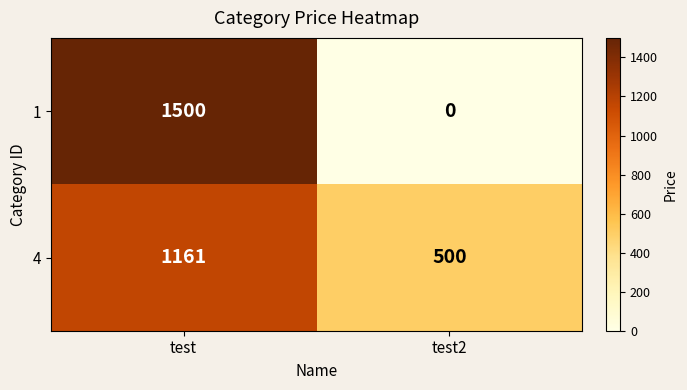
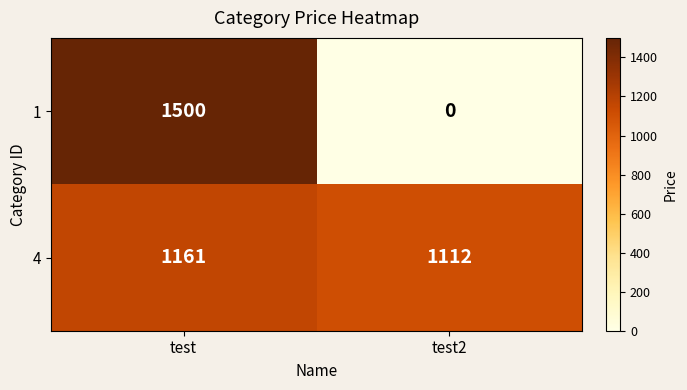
  {
    "1": {
      "test": 1500,
      "test2": 0
    },
    "4": {
      "test": 1161,
-     "test2": 500
+     "test2": 1112
    }
  }
